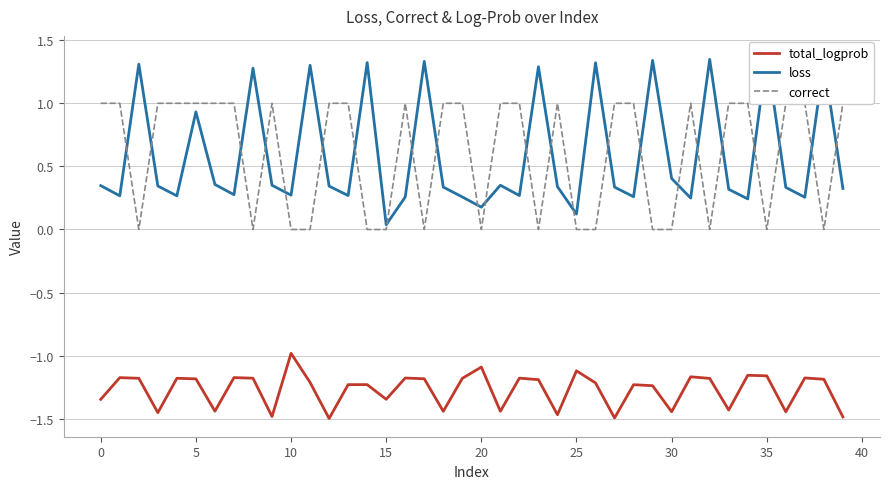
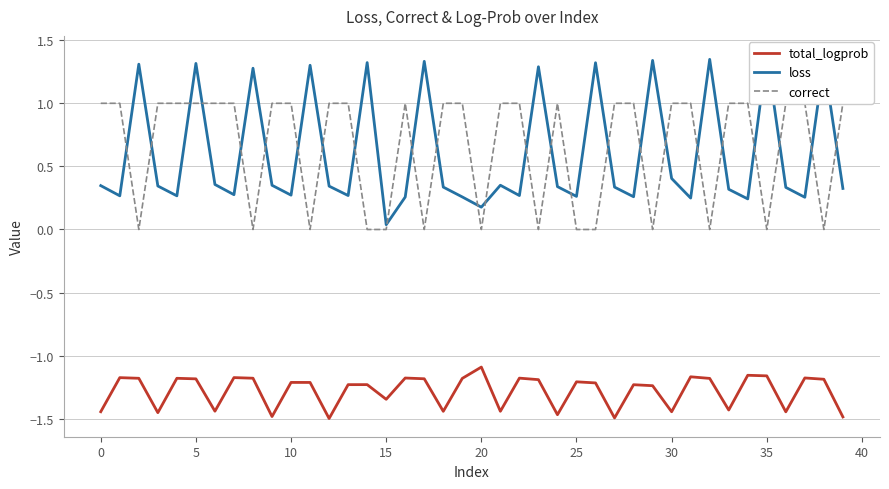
  {
    "total_logprob": {
-     "0": -1.35,
+     "0": -1.44,
      "5": -1.18,
-     "10": -0.98,
+     "10": -1.21,
      "15": -1.35,
      "20": -1.09,
-     "25": -1.12,
+     "25": -1.21,
      "30": -1.44,
      "35": -1.16
    },
    "loss": {
      "0": 0.35,
-     "5": 0.93,
+     "5": 1.32,
      "10": 0.27,
      "15": 0.04,
      "20": 0.18,
-     "25": 0.12,
+     "25": 0.26,
      "30": 0.40
    },
    "correct": {
      "0": 1,
      "5": 1,
-     "10": 0,
+     "10": 1,
      "15": 0,
      "20": 0,
      "25": 0,
-     "30": 0,
+     "30": 1,
      "35": 0
    }
  }
